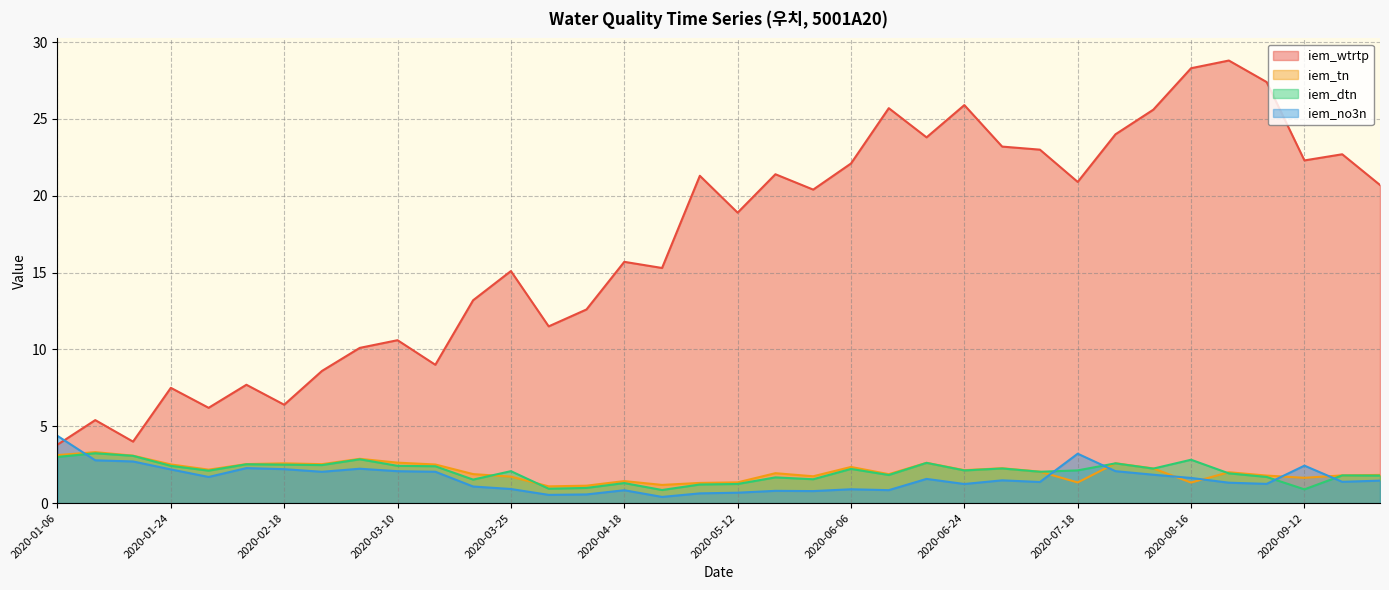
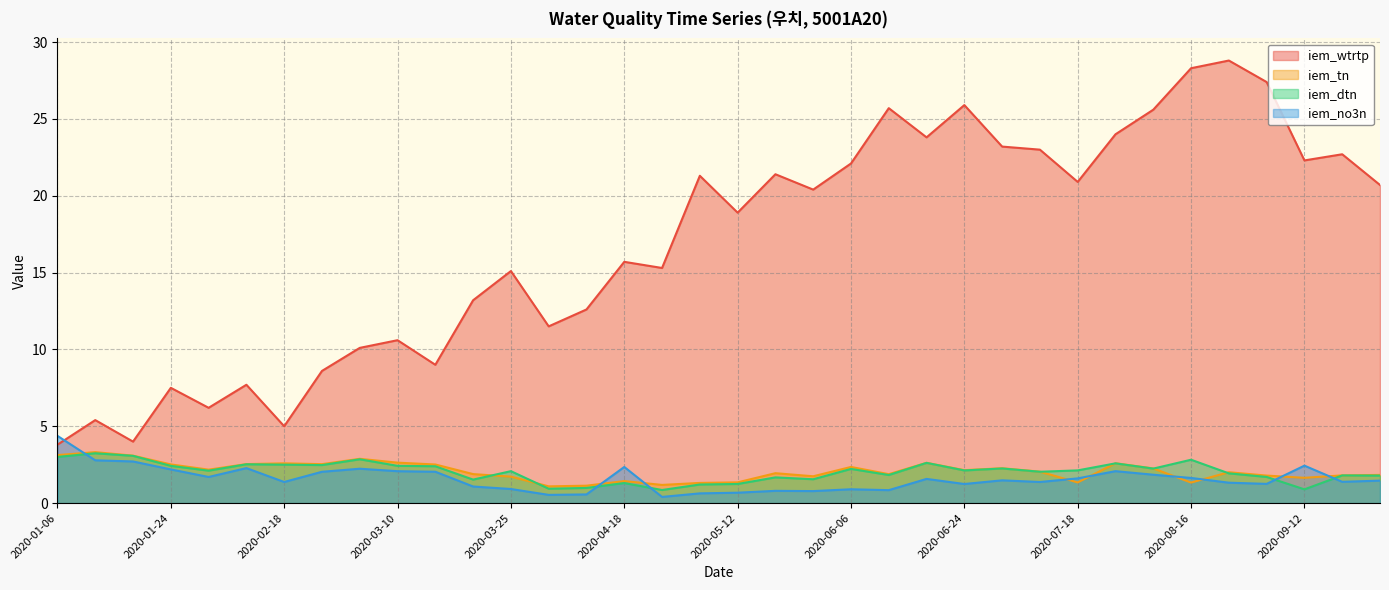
  {
    "iem_wtrtp": {
      "2020-01-06": 3.8,
      "2020-01-24": 7.5,
-     "2020-02-18": 6.4,
+     "2020-02-18": 5.0,
      "2020-03-10": 10.6,
      "2020-03-25": 15.1,
      "2020-04-18": 15.7,
      "2020-05-12": 18.9,
      "2020-06-06": 22.1,
      "2020-06-24": 25.9,
      "2020-07-18": 20.9,
      "2020-08-16": 28.3,
      "2020-09-12": 22.3
    },
    "iem_tn": {
      "2020-03-10": 2.6,
      "2020-03-25": 1.7,
      "2020-07-18": 1.3,
      "2020-08-16": 1.3,
      "2020-09-12": 1.6
    },
    "iem_dtn": {
      "2020-03-10": 2.4,
      "2020-03-25": 2.1,
      "2020-07-18": 2.1,
      "2020-08-16": 2.8,
      "2020-09-12": 0.9
    },
    "iem_no3n": {
      "2020-01-06": 4.4,
      "2020-01-24": 2.2,
-     "2020-02-18": 2.2,
+     "2020-02-18": 1.4,
      "2020-03-10": 2.1,
      "2020-03-25": 0.9,
-     "2020-04-18": 0.8,
+     "2020-04-18": 2.4,
      "2020-05-12": 0.7,
      "2020-06-06": 0.9,
      "2020-06-24": 1.2,
-     "2020-07-18": 3.2,
+     "2020-07-18": 1.6,
      "2020-08-16": 1.6,
      "2020-09-12": 2.4
    }
  }
